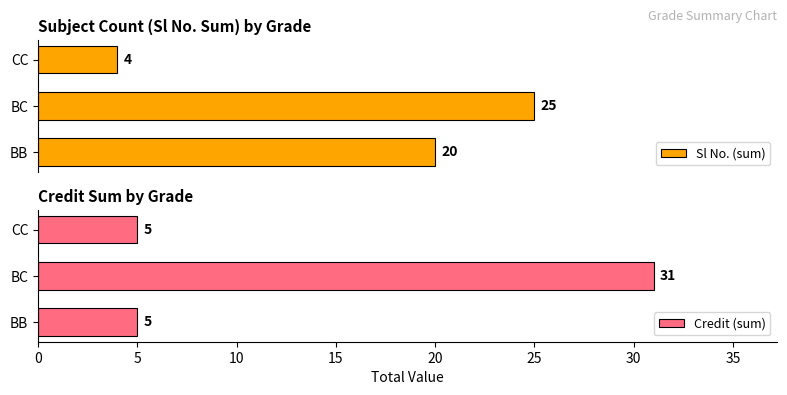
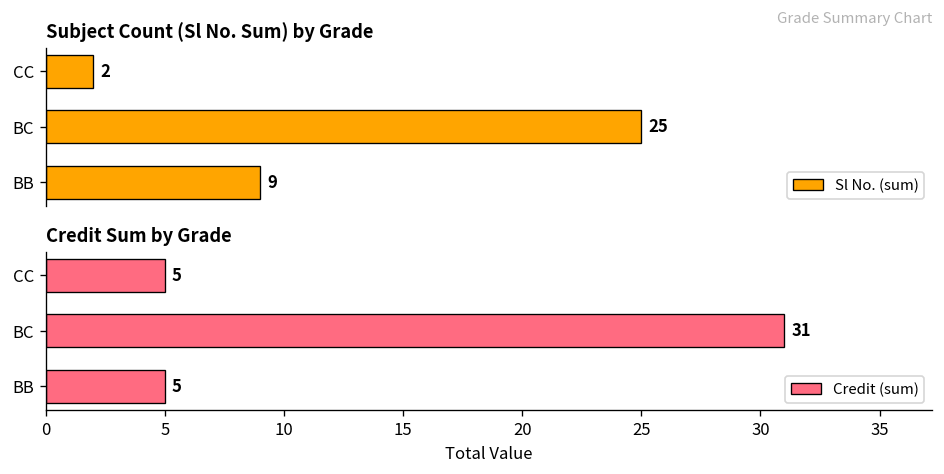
  {
    "Subject Count (Sl No. Sum) by Grade": {
-     "CC": 4,
+     "CC": 2,
      "BC": 25,
-     "BB": 20
+     "BB": 9
    },
    "Credit Sum by Grade": {
      "CC": 5,
      "BC": 31,
      "BB": 5
    }
  }
